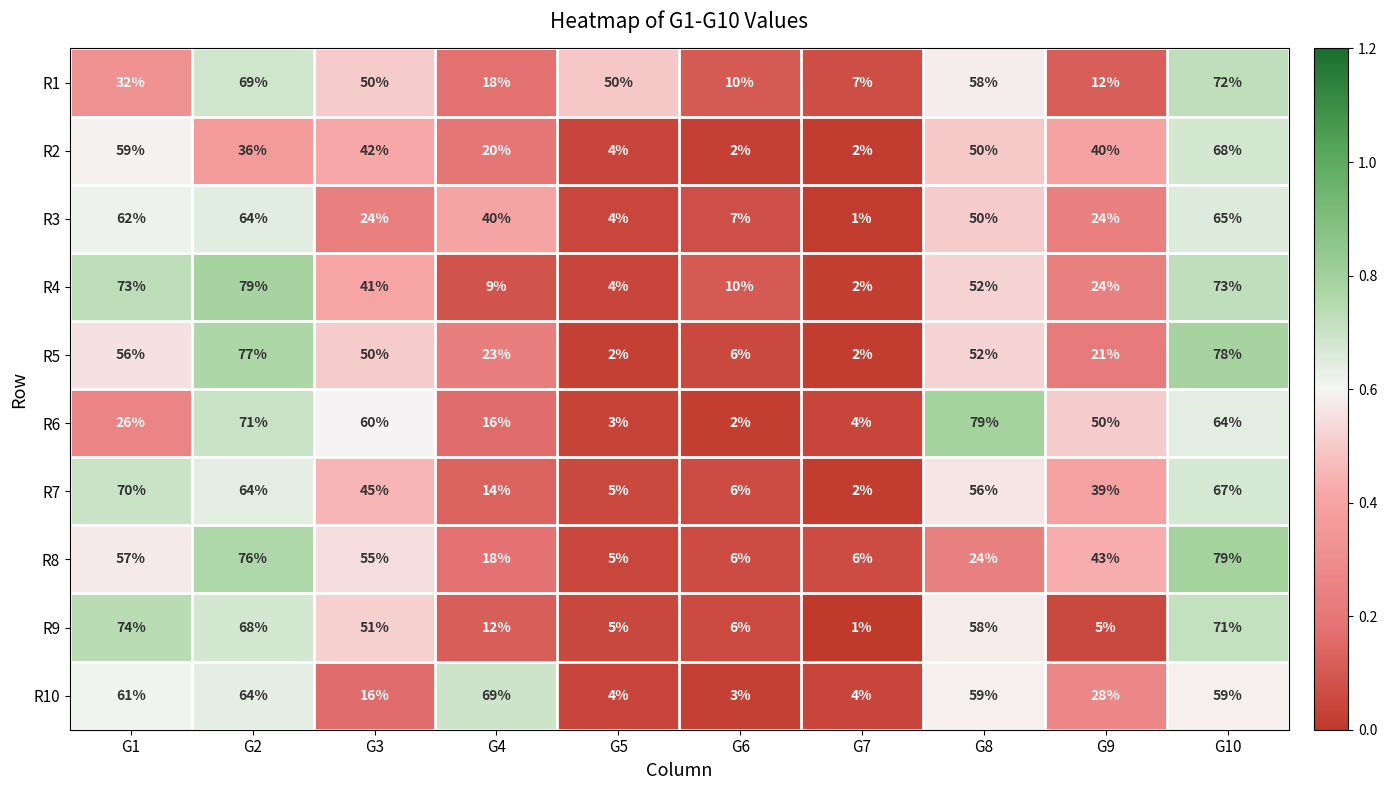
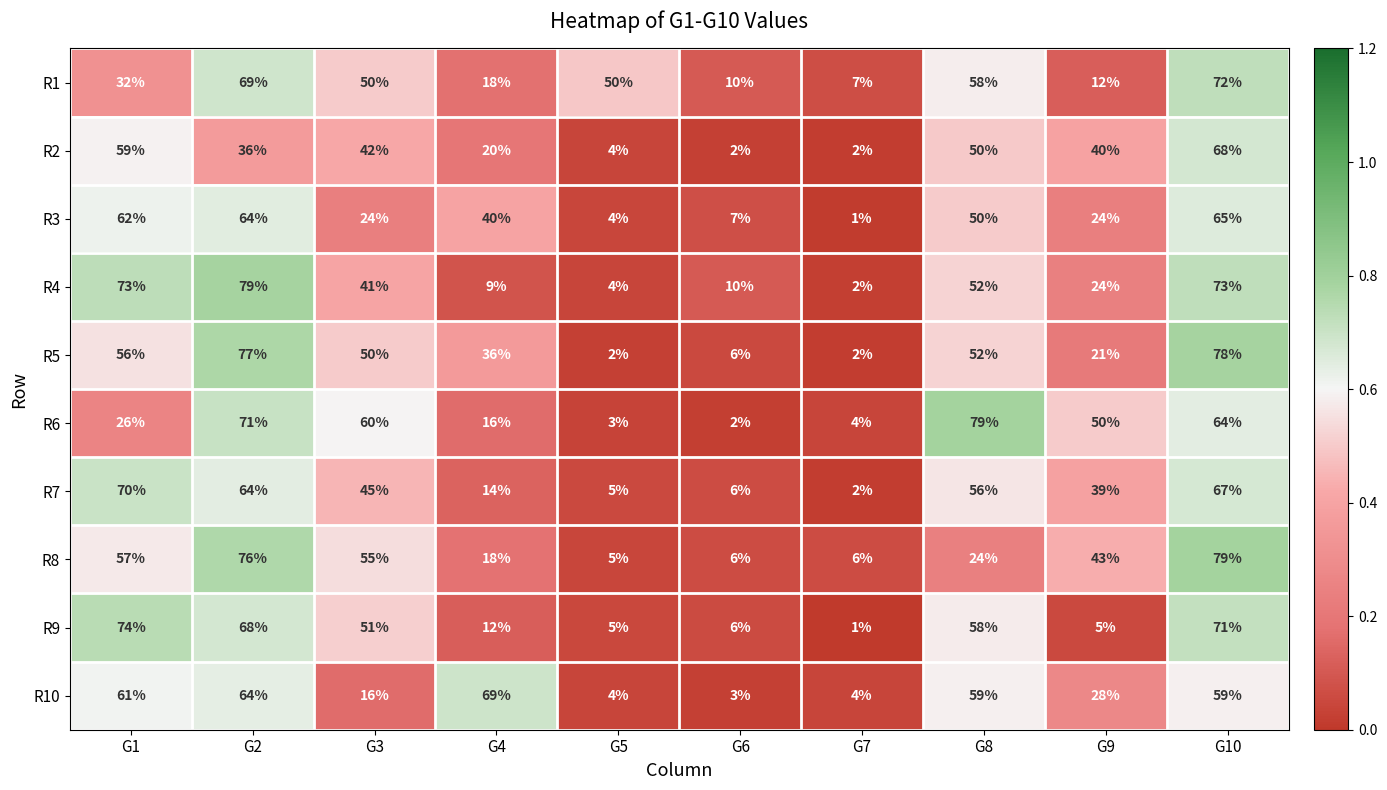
  {
    "R1": {
      "G1": "32%",
      "G2": "69%",
      "G3": "50%",
      "G4": "18%",
      "G5": "50%",
      "G6": "10%",
      "G7": "7%",
      "G8": "58%",
      "G9": "12%",
      "G10": "72%"
    },
    "R2": {
      "G1": "59%",
      "G2": "36%",
      "G3": "42%",
      "G4": "20%",
      "G5": "4%",
      "G6": "2%",
      "G7": "2%",
      "G8": "50%",
      "G9": "40%",
      "G10": "68%"
    },
    "R3": {
      "G1": "62%",
      "G2": "64%",
      "G3": "24%",
      "G4": "40%",
      "G5": "4%",
      "G6": "7%",
      "G7": "1%",
      "G8": "50%",
      "G9": "24%",
      "G10": "65%"
    },
    "R4": {
      "G1": "73%",
      "G2": "79%",
      "G3": "41%",
      "G4": "9%",
      "G5": "4%",
      "G6": "10%",
      "G7": "2%",
      "G8": "52%",
      "G9": "24%",
      "G10": "73%"
    },
    "R5": {
      "G1": "56%",
      "G2": "77%",
      "G3": "50%",
-     "G4": "23%",
+     "G4": "36%",
      "G5": "2%",
      "G6": "6%",
      "G7": "2%",
      "G8": "52%",
      "G9": "21%",
      "G10": "78%"
    },
    "R6": {
      "G1": "26%",
      "G2": "71%",
      "G3": "60%",
      "G4": "16%",
      "G5": "3%",
      "G6": "2%",
      "G7": "4%",
      "G8": "79%",
      "G9": "50%",
      "G10": "64%"
    },
    "R7": {
      "G1": "70%",
      "G2": "64%",
      "G3": "45%",
      "G4": "14%",
      "G5": "5%",
      "G6": "6%",
      "G7": "2%",
      "G8": "56%",
      "G9": "39%",
      "G10": "67%"
    },
    "R8": {
      "G1": "57%",
      "G2": "76%",
      "G3": "55%",
      "G4": "18%",
      "G5": "5%",
      "G6": "6%",
      "G7": "6%",
      "G8": "24%",
      "G9": "43%",
      "G10": "79%"
    },
    "R9": {
      "G1": "74%",
      "G2": "68%",
      "G3": "51%",
      "G4": "12%",
      "G5": "5%",
      "G6": "6%",
      "G7": "1%",
      "G8": "58%",
      "G9": "5%",
      "G10": "71%"
    },
    "R10": {
      "G1": "61%",
      "G2": "64%",
      "G3": "16%",
      "G4": "69%",
      "G5": "4%",
      "G6": "3%",
      "G7": "4%",
      "G8": "59%",
      "G9": "28%",
      "G10": "59%"
    }
  }
